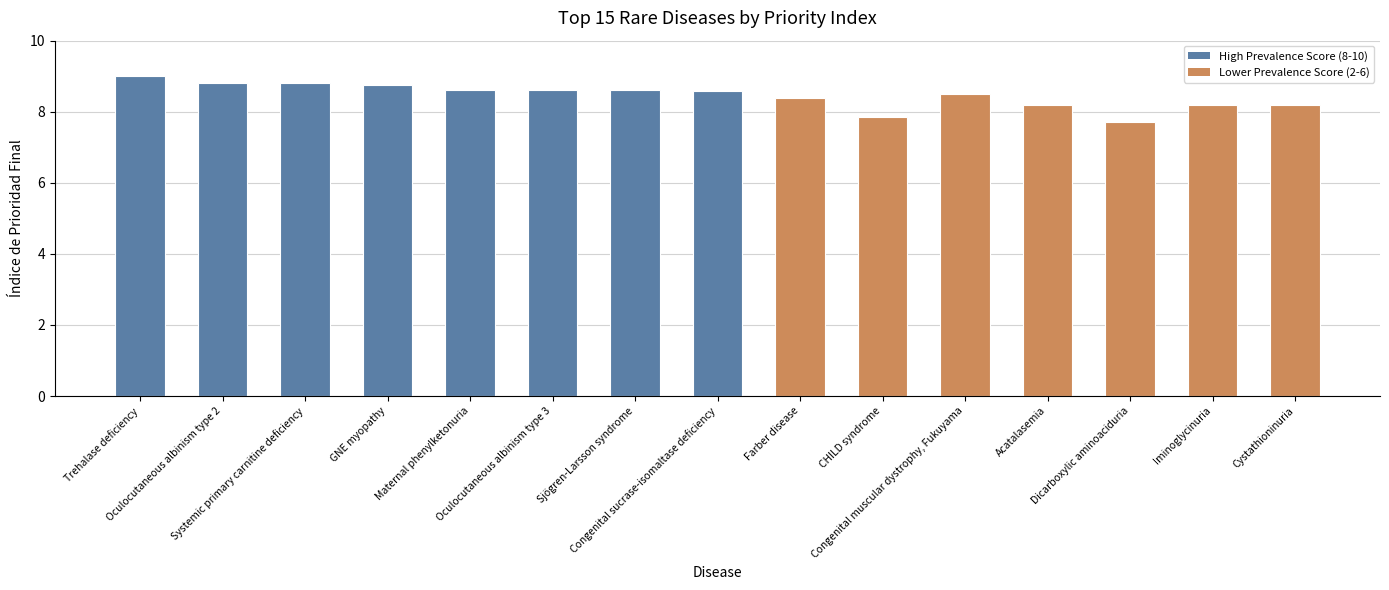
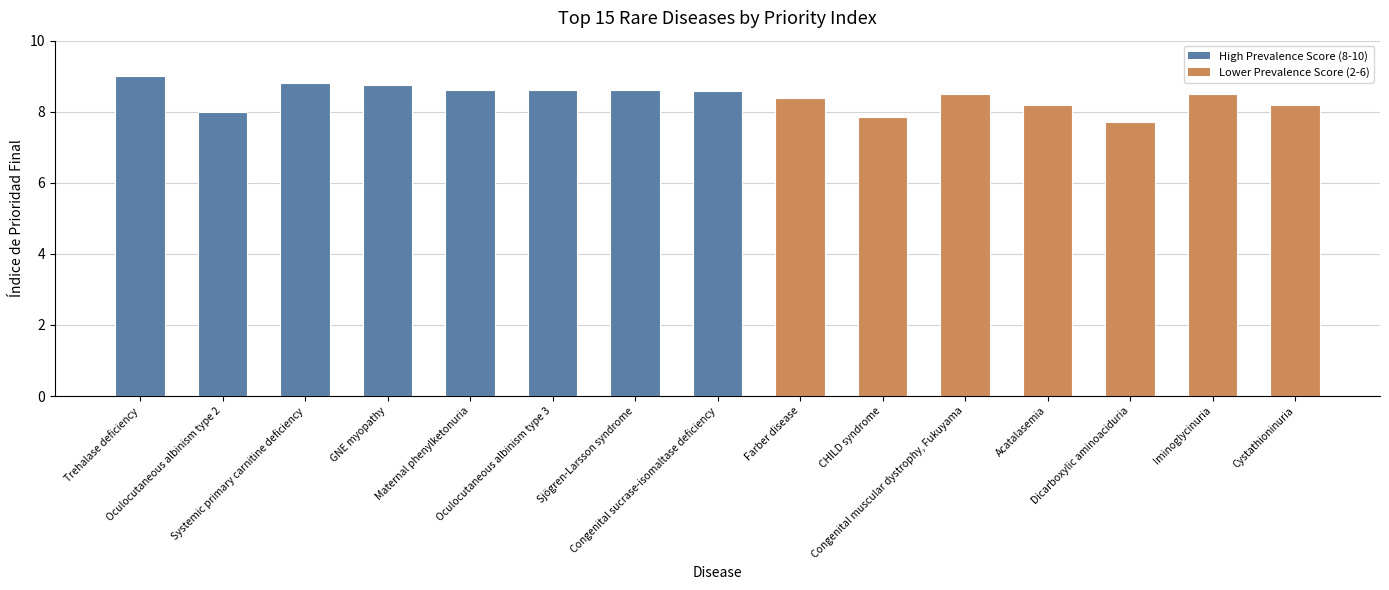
  {
    "Trehalase deficiency": 9.0,
-   "Oculocutaneous albinism type 2": 8.8,
+   "Oculocutaneous albinism type 2": 8.0,
    "Systemic primary carnitine deficiency": 8.8,
    "GNE myopathy": 8.8,
    "Maternal phenylketonuria": 8.6,
    "Oculocutaneous albinism type 3": 8.6,
    "Sjögren-Larsson syndrome": 8.6,
    "Congenital sucrase-isomaltase deficiency": 8.6,
    "Farber disease": 8.4,
    "CHILD syndrome": 7.9,
    "Congenital muscular dystrophy, Fukuyama": 8.5,
    "Acatalasemia": 8.2,
    "Dicarboxylic aminoaciduria": 7.7,
-   "Iminoglycinuria": 8.2,
+   "Iminoglycinuria": 8.5,
    "Cystathioninuria": 8.2
  }
